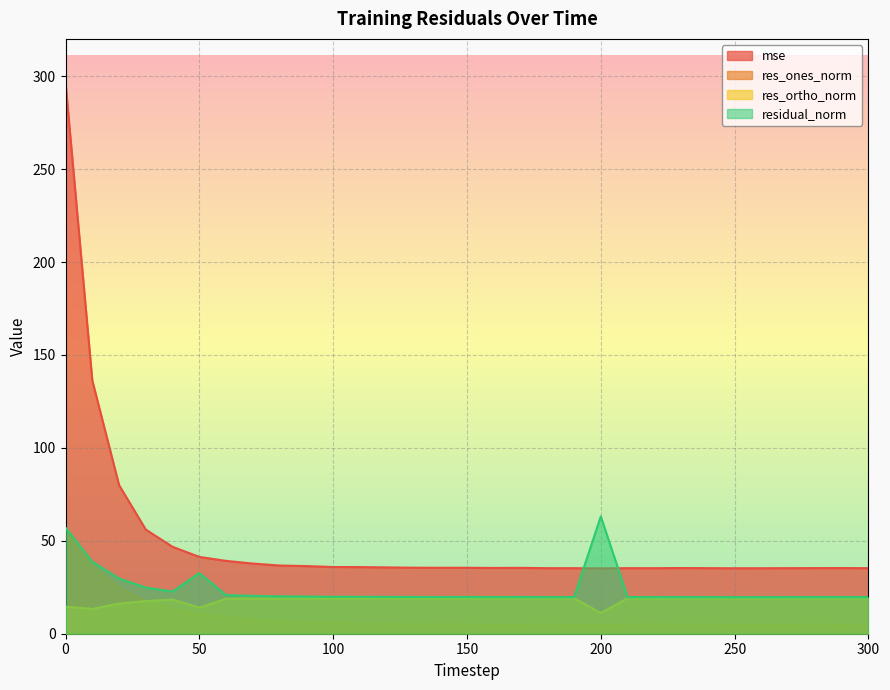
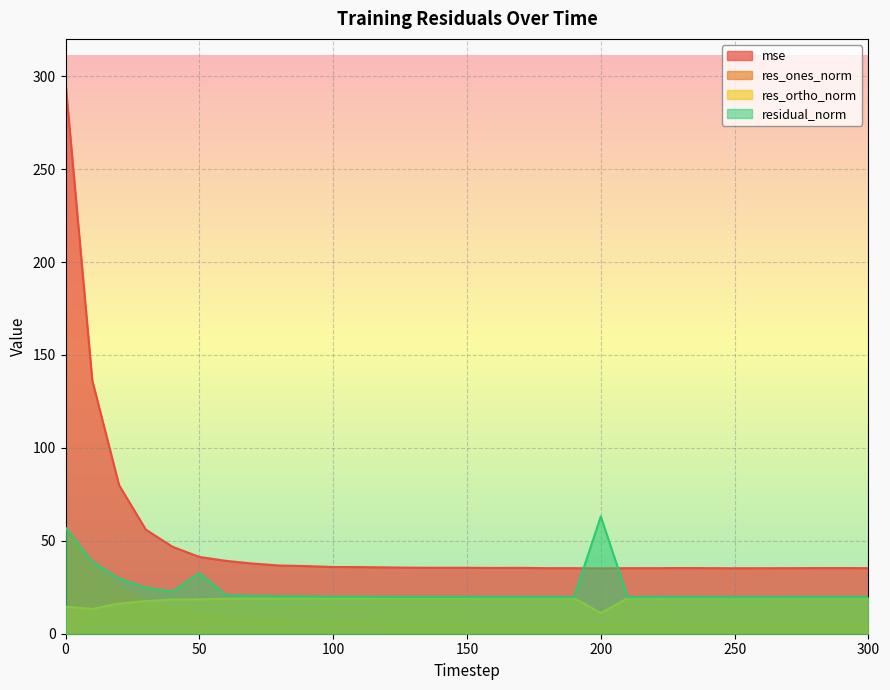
  {
    "res_ortho_norm": {
      "0": 15,
-     "50": 14,
+     "50": 19,
      "200": 11
    },
    "residual_norm": {
      "50": 33,
      "200": 63
    }
  }
